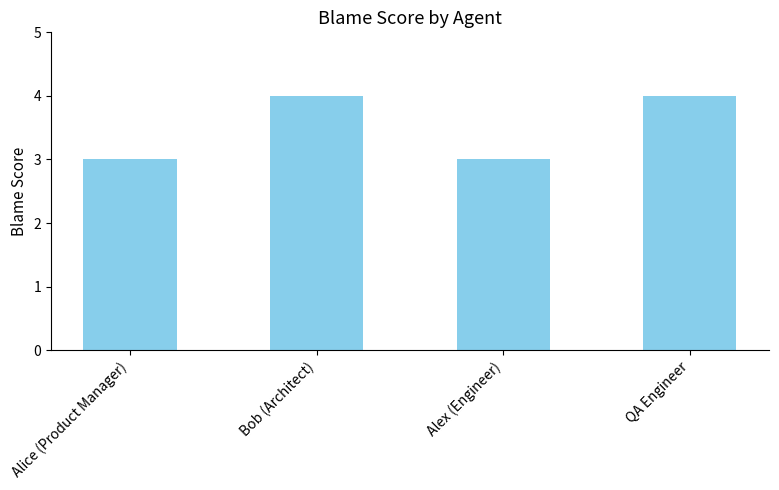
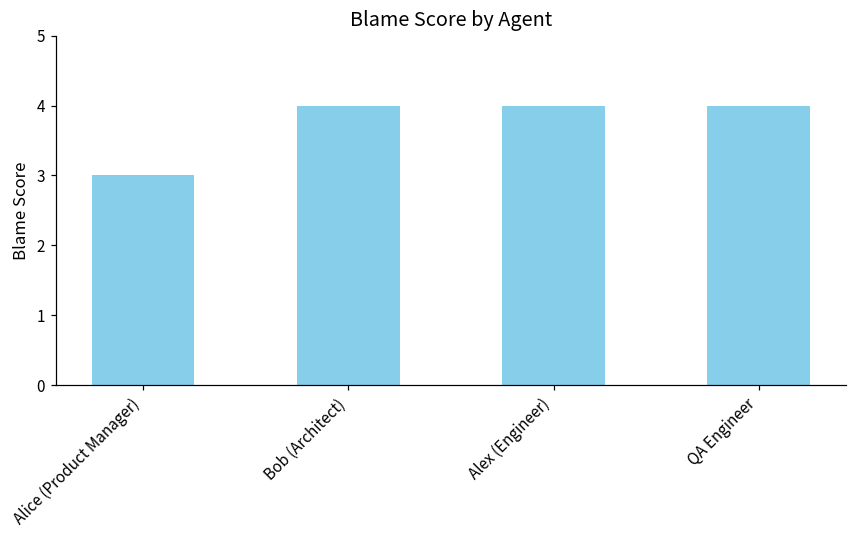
  {
    "Alice (Product Manager)": 3,
    "Bob (Architect)": 4,
-   "Alex (Engineer)": 3,
+   "Alex (Engineer)": 4,
    "QA Engineer": 4
  }
